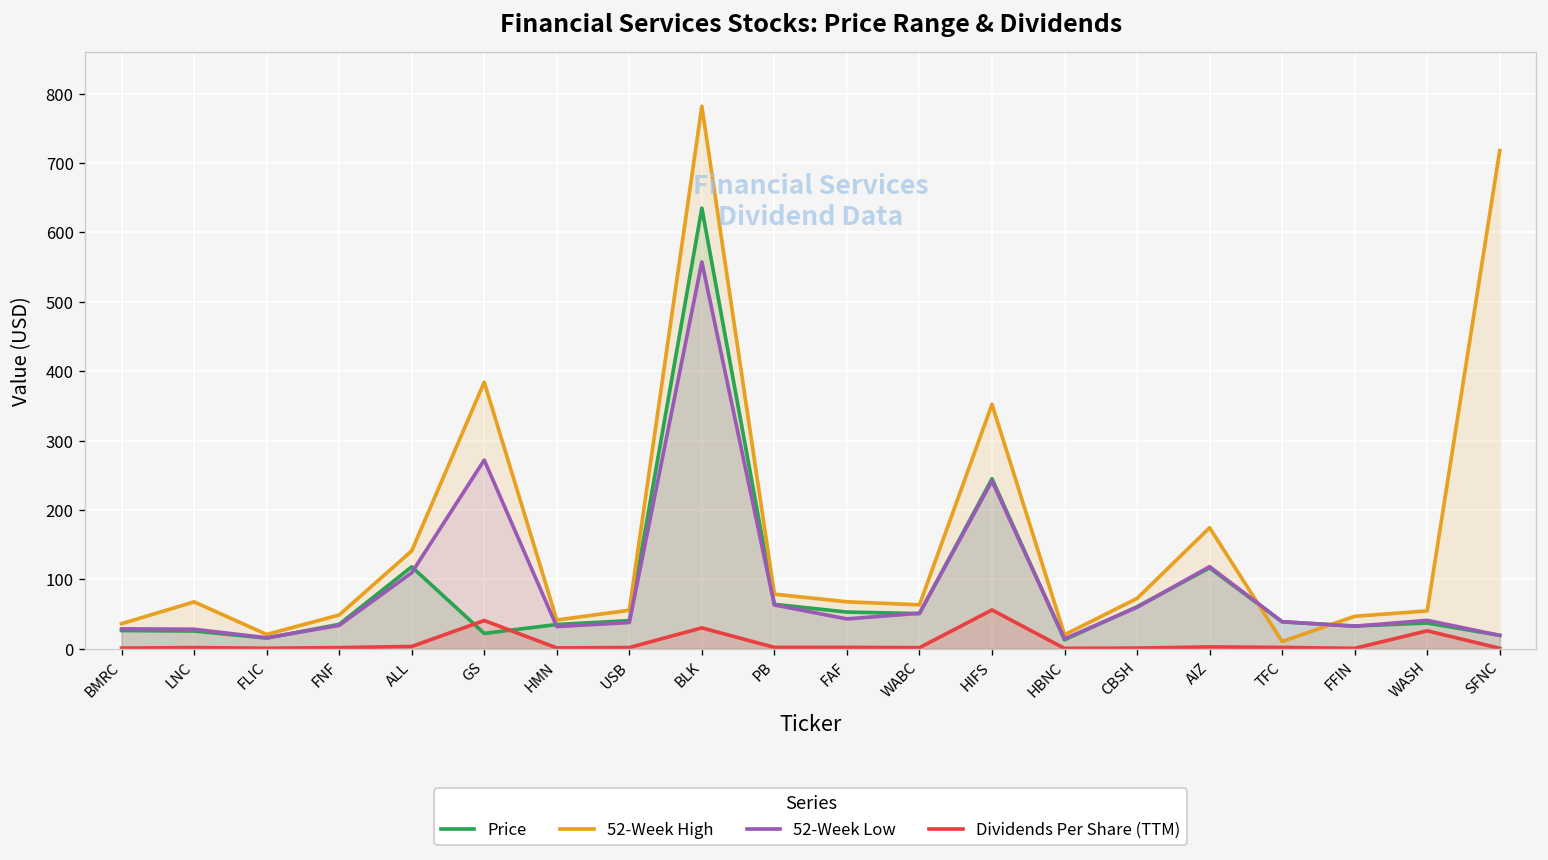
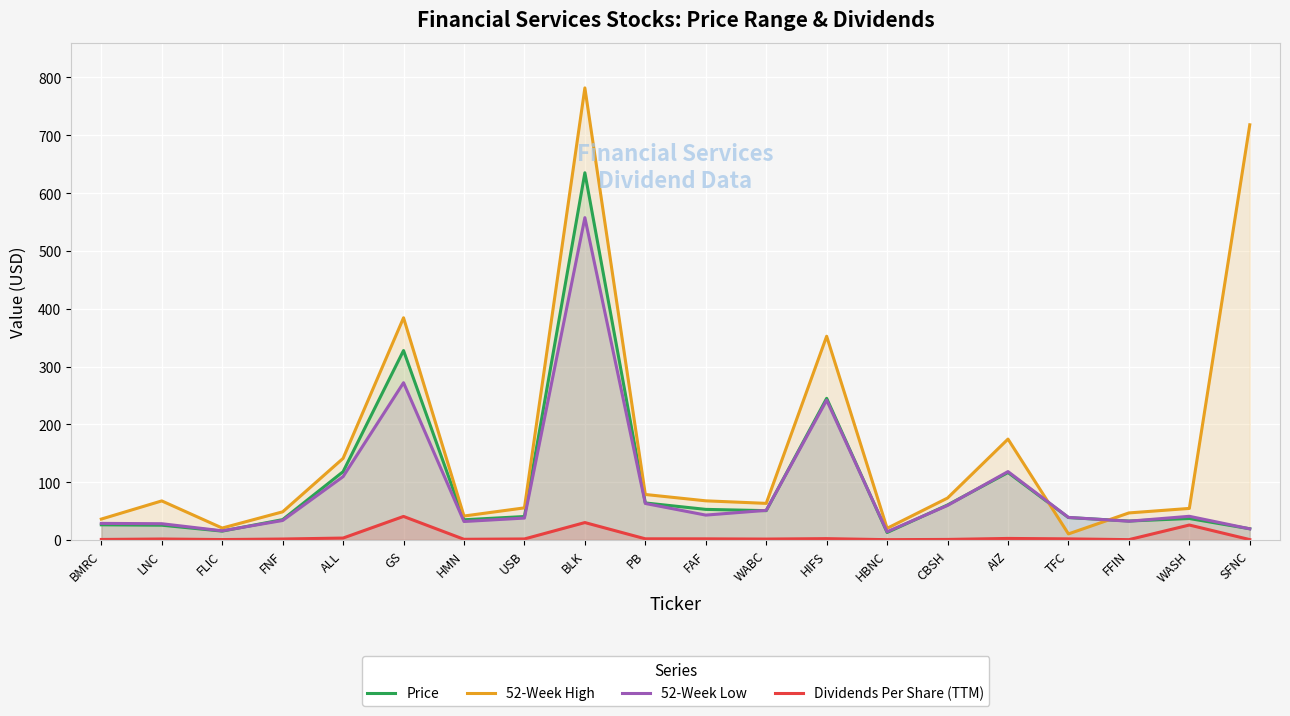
  {
    "Price": {
      "ALL": 120,
-     "GS": 20,
+     "GS": 330,
      "BLK": 640,
      "FAF": 50
    },
    "52-Week High": {
      "BMRC": 40,
      "LNC": 70,
      "FLIC": 20,
      "FNF": 50,
      "ALL": 140,
      "GS": 380,
      "HMN": 40,
      "USB": 60,
      "BLK": 780,
      "PB": 80,
      "FAF": 70,
      "WABC": 60,
      "HIFS": 350,
      "HBNC": 20,
      "CBSH": 70,
      "AIZ": 170,
      "TFC": 10,
      "FFIN": 50,
      "WASH": 50,
      "SFNC": 720
    },
    "52-Week Low": {
      "ALL": 110,
      "GS": 270,
      "BLK": 560,
      "FAF": 40
    },
    "Dividends Per Share (TTM)": {
      "BMRC": 0,
      "LNC": 0,
      "FLIC": 0,
      "FNF": 0,
      "ALL": 0,
      "GS": 40,
      "HMN": 0,
      "USB": 0,
      "BLK": 30,
      "PB": 0,
      "FAF": 0,
      "WABC": 0,
-     "HIFS": 60,
+     "HIFS": 0,
      "HBNC": 0,
      "CBSH": 0,
      "AIZ": 0,
      "TFC": 0,
      "FFIN": 0,
      "WASH": 30,
      "SFNC": 0
    }
  }
